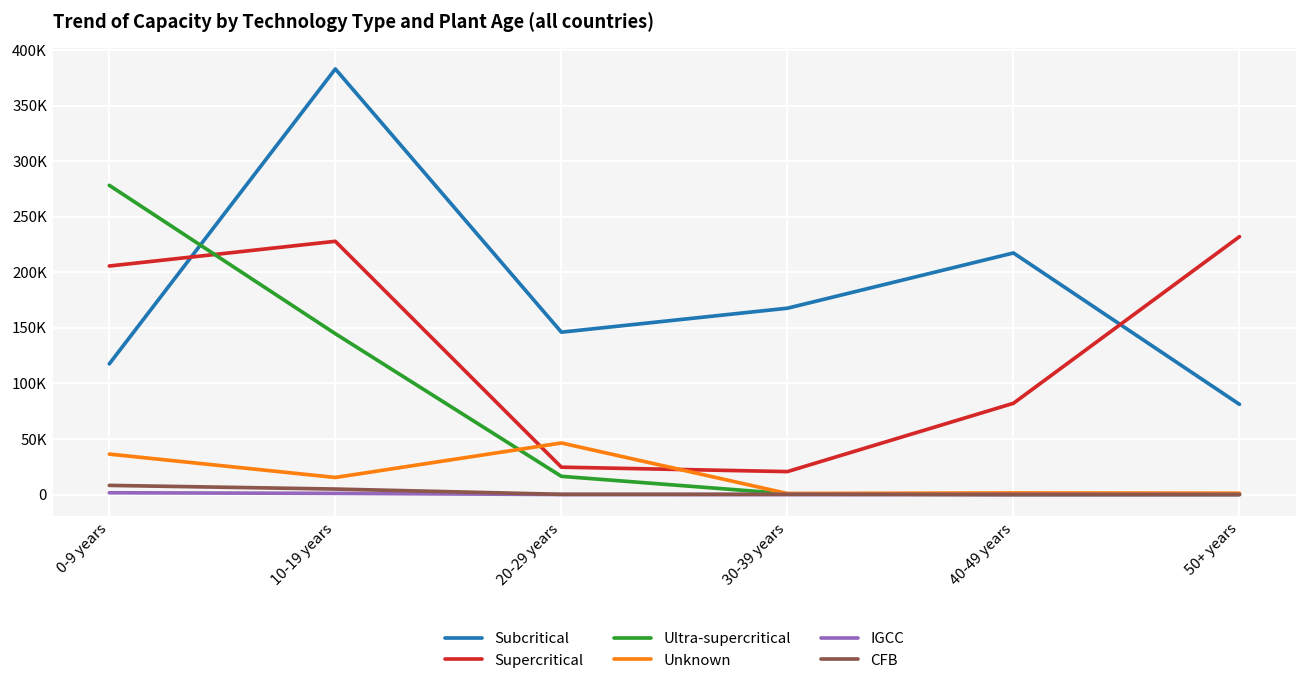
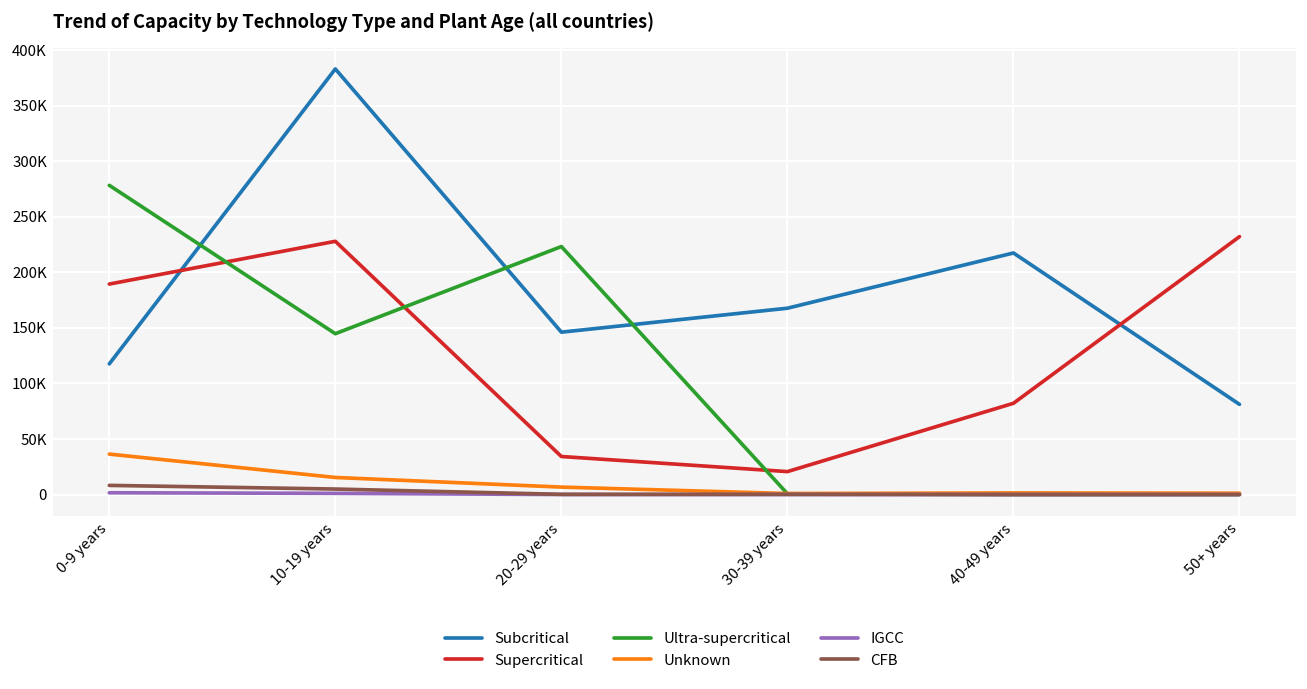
  {
    "Subcritical": {
      "0-9 years": 120000,
      "10-19 years": 380000,
      "20-29 years": 150000,
      "30-39 years": 170000,
      "40-49 years": 220000,
      "50+ years": 80000
    },
    "Supercritical": {
-     "0-9 years": 210000,
+     "0-9 years": 190000,
      "10-19 years": 230000,
-     "20-29 years": 20000,
+     "20-29 years": 30000,
      "30-39 years": 20000,
      "40-49 years": 80000,
      "50+ years": 230000
    },
    "Ultra-supercritical": {
      "0-9 years": 280000,
      "10-19 years": 140000,
-     "20-29 years": 20000
+     "20-29 years": 220000
    },
    "Unknown": {
      "0-9 years": 40000,
      "10-19 years": 20000,
-     "20-29 years": 50000
+     "20-29 years": 10000
    },
    "IGCC": {
      "0-9 years": 0,
      "10-19 years": 0
    },
    "CFB": {
      "0-9 years": 10000,
      "10-19 years": 0
    }
  }
